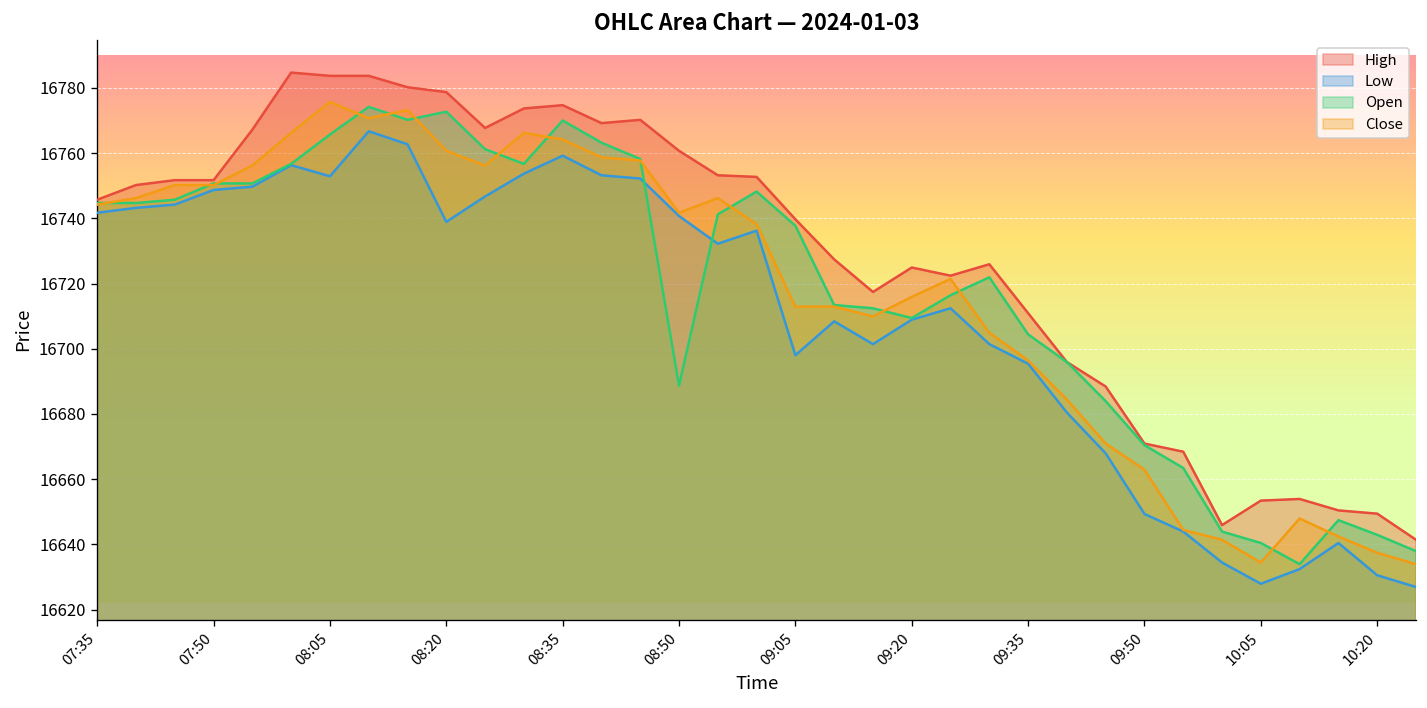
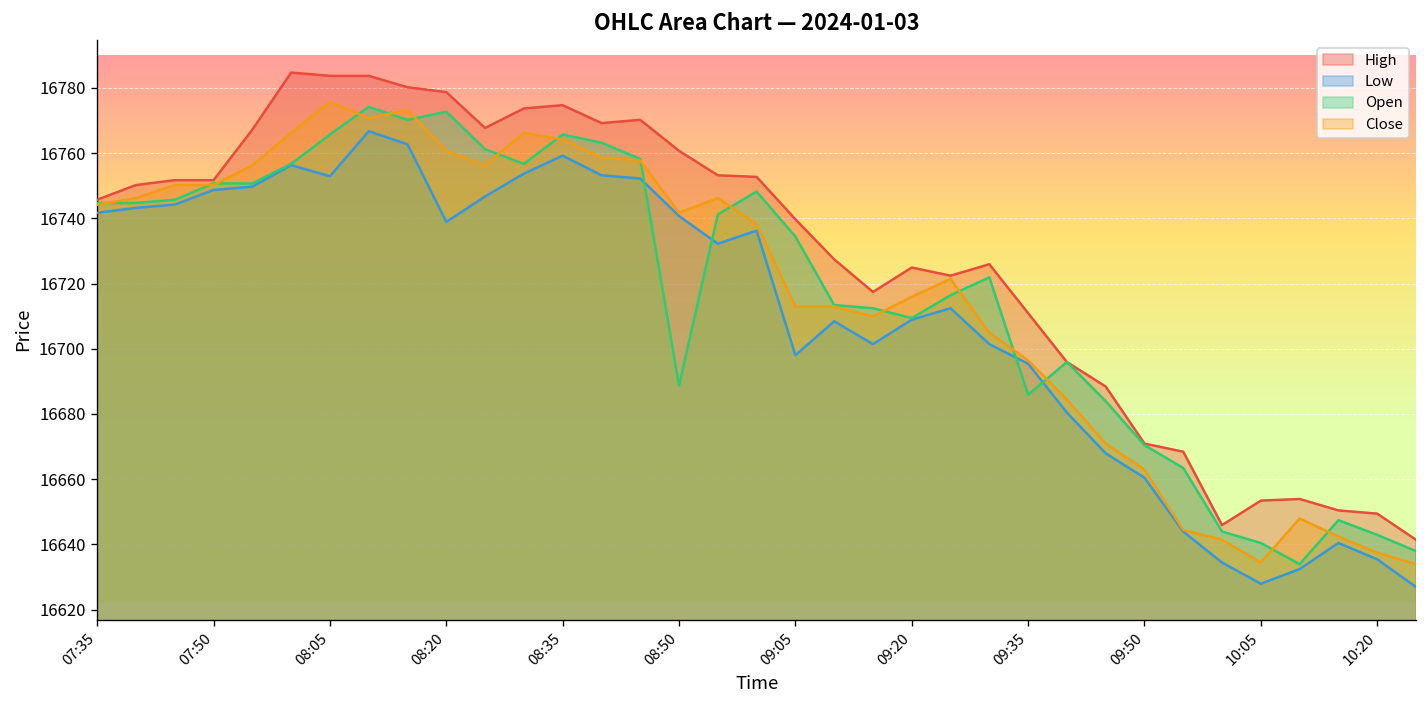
  {
    "Low": {
      "07:35": 16742,
      "07:50": 16749,
      "08:05": 16753,
      "08:20": 16739,
      "08:35": 16759,
      "08:50": 16741,
      "09:05": 16698,
      "09:35": 16695,
-     "09:50": 16649,
+     "09:50": 16660,
      "10:05": 16628,
-     "10:20": 16631
+     "10:20": 16635
    },
    "Open": {
      "08:05": 16766,
      "08:20": 16773,
-     "08:35": 16770,
+     "08:35": 16766,
      "08:50": 16689,
-     "09:05": 16738,
-     "09:35": 16704,
+     "09:05": 16734,
+     "09:35": 16686,
      "10:05": 16640,
      "10:20": 16643
    }
  }
